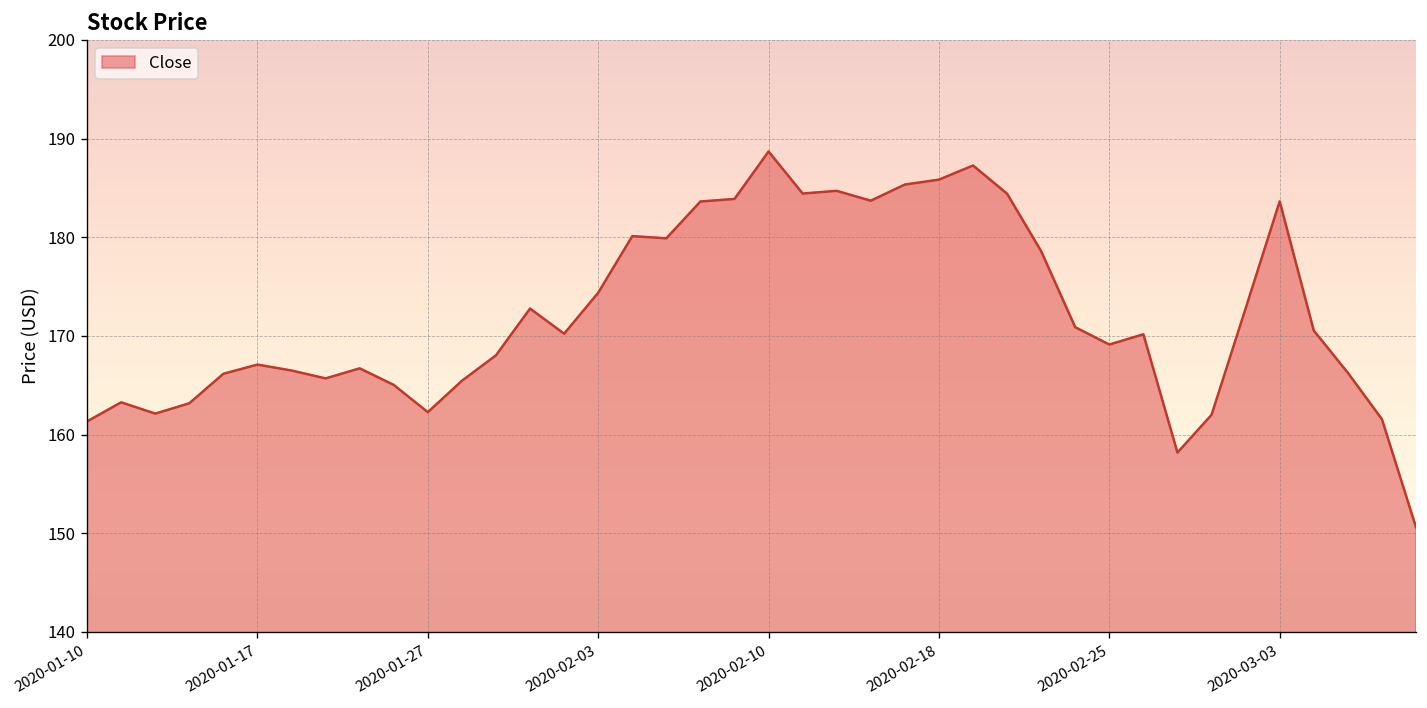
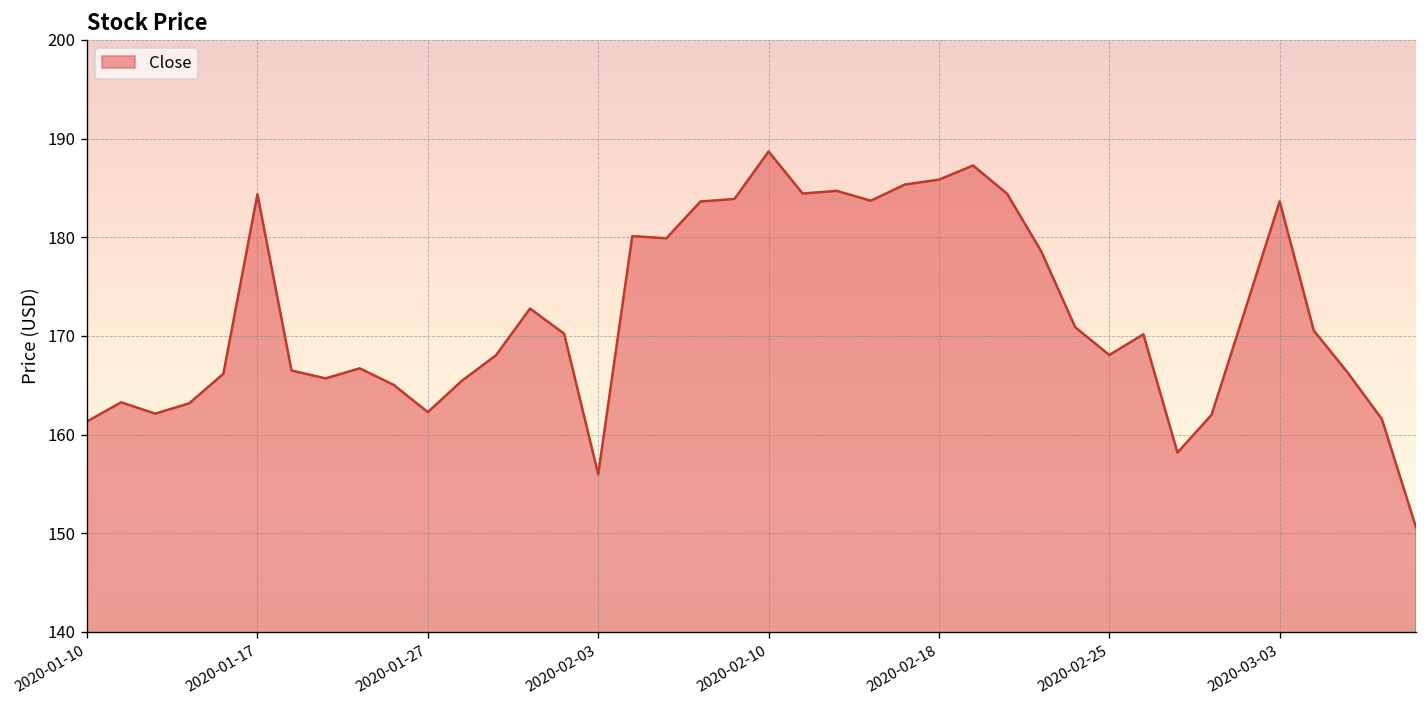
  {
    "2020-01-10": 161,
-   "2020-01-17": 167,
+   "2020-01-17": 184,
    "2020-01-27": 162,
-   "2020-02-03": 174,
+   "2020-02-03": 156,
    "2020-02-10": 189,
    "2020-02-18": 186,
-   "2020-02-25": 169,
+   "2020-02-25": 168,
    "2020-03-03": 184
  }
